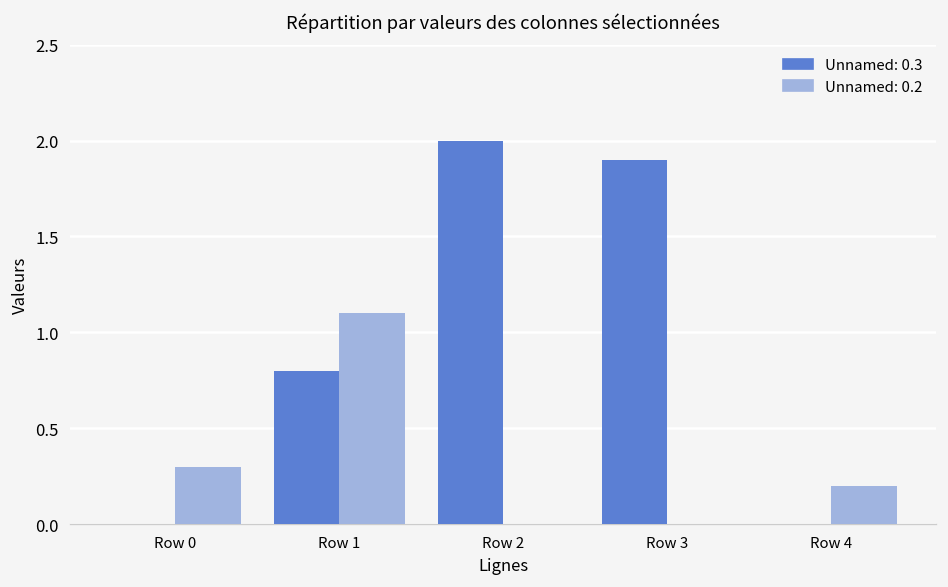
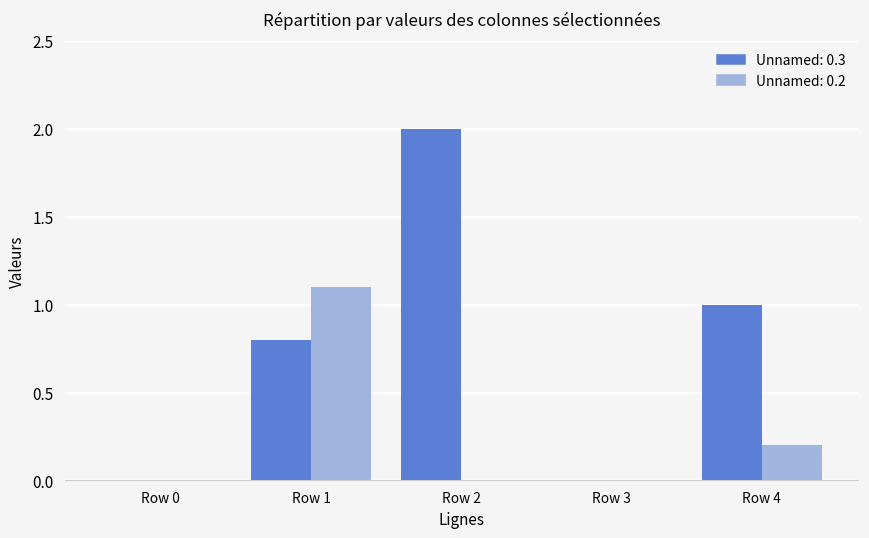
  {
    "Unnamed: 0.3": {
      "Row 0": 0.0,
      "Row 1": 0.8,
      "Row 2": 2.0,
-     "Row 3": 1.9,
-     "Row 4": 0
+     "Row 3": 0.0,
+     "Row 4": 1
    },
    "Unnamed: 0.2": {
-     "Row 0": 0.3,
+     "Row 0": 0.0,
      "Row 1": 1.1,
      "Row 2": 0.0,
      "Row 3": 0.0,
      "Row 4": 0.2
    }
  }
